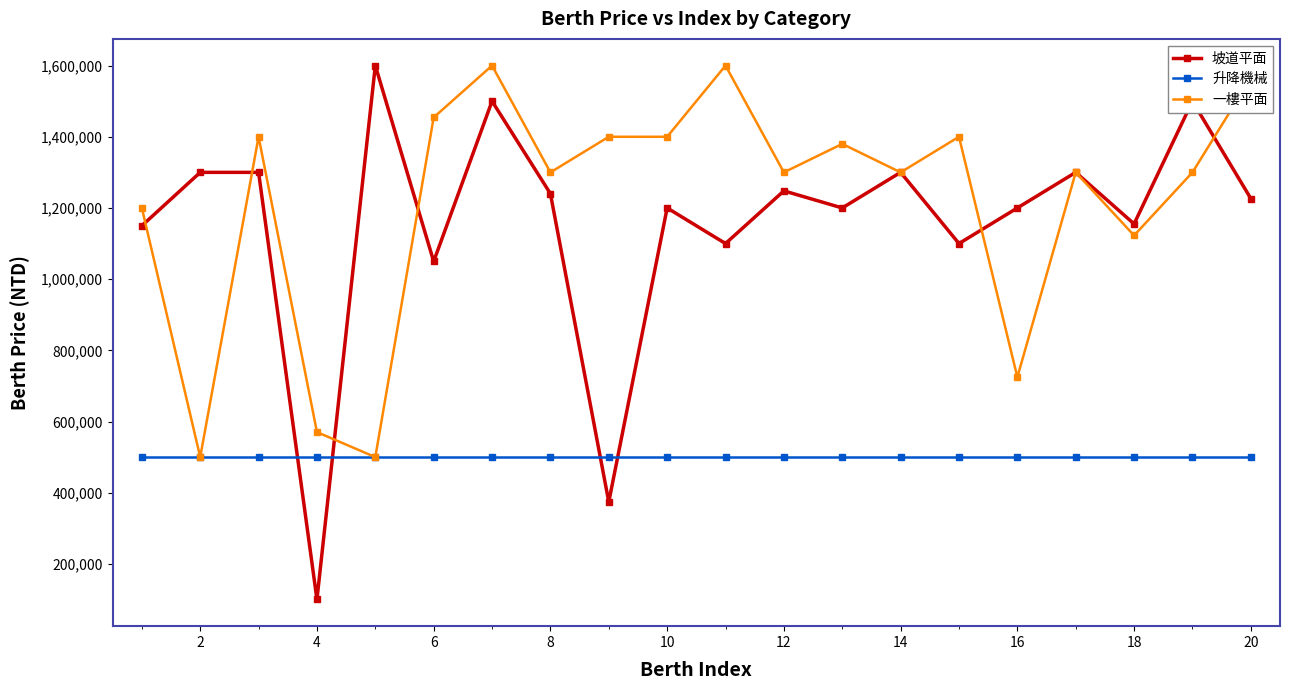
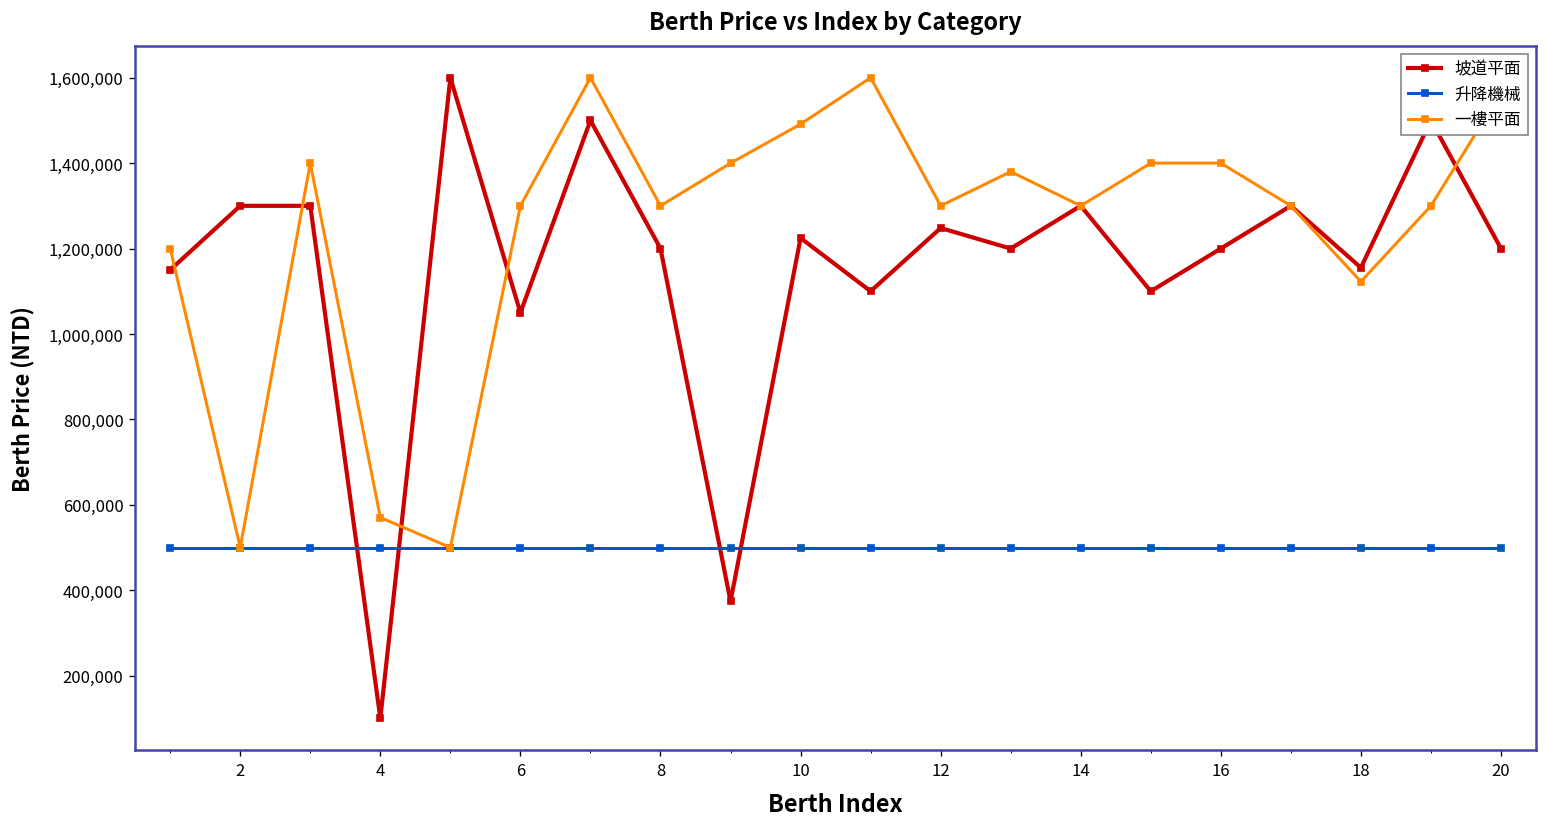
  {
    "坡道平面": {
      "2": "1,300,000",
      "4": "100,000",
      "6": "1,050,000",
-     "8": "1,240,000",
-     "10": "1,200,000",
+     "8": "1,200,000",
+     "10": "1,220,000",
      "12": "1,250,000",
      "16": "1,200,000",
      "18": "1,160,000",
-     "20": "1,230,000"
+     "20": "1,200,000"
    },
    "升降機械": {
      "4": "500,000",
      "6": "500,000",
      "8": "500,000",
      "10": "500,000",
      "12": "500,000",
      "14": "500,000",
      "16": "500,000",
      "18": "500,000",
      "20": "500,000"
    },
    "一樓平面": {
      "4": "570,000",
-     "6": "1,450,000",
+     "6": "1,300,000",
      "8": "1,300,000",
-     "10": "1,400,000",
+     "10": "1,490,000",
      "12": "1,300,000",
-     "16": "720,000",
+     "16": "1,400,000",
      "18": "1,120,000"
    }
  }
